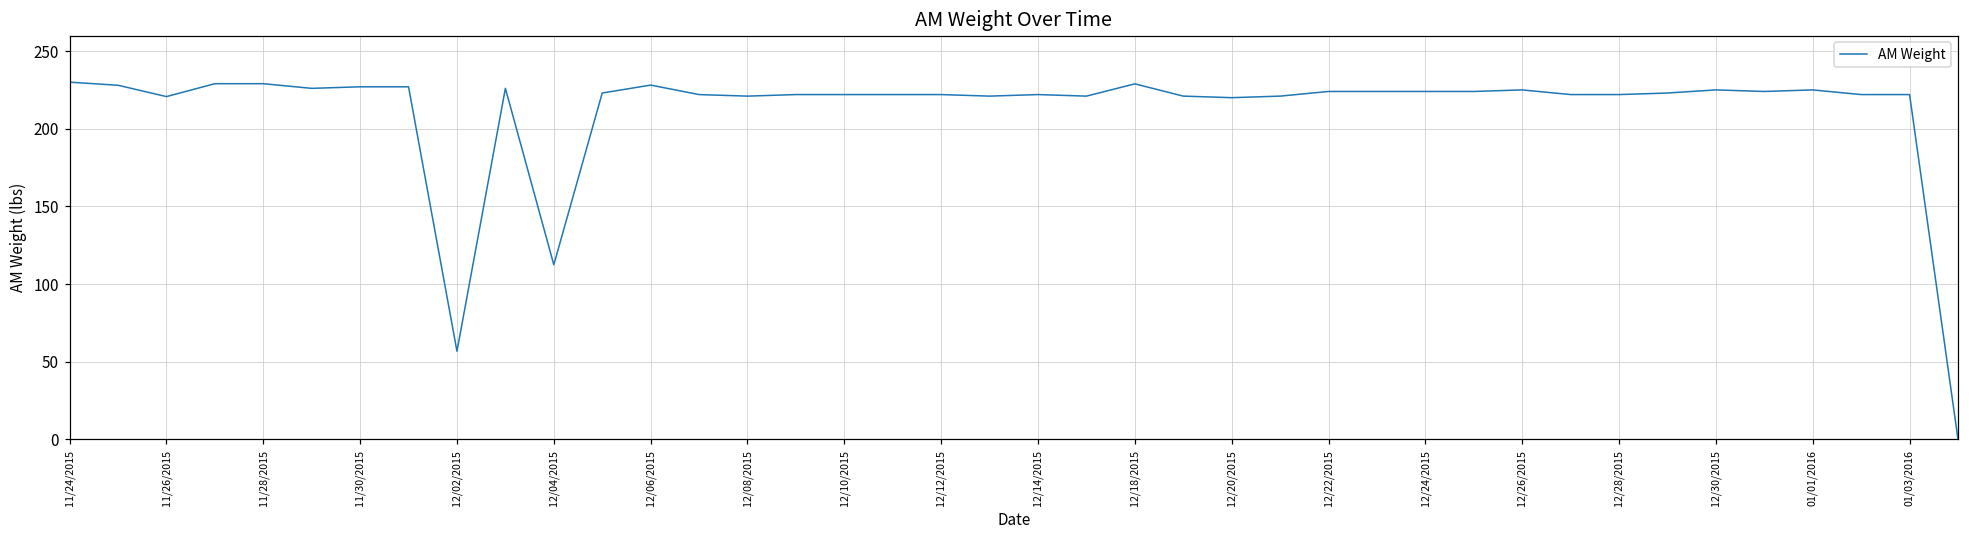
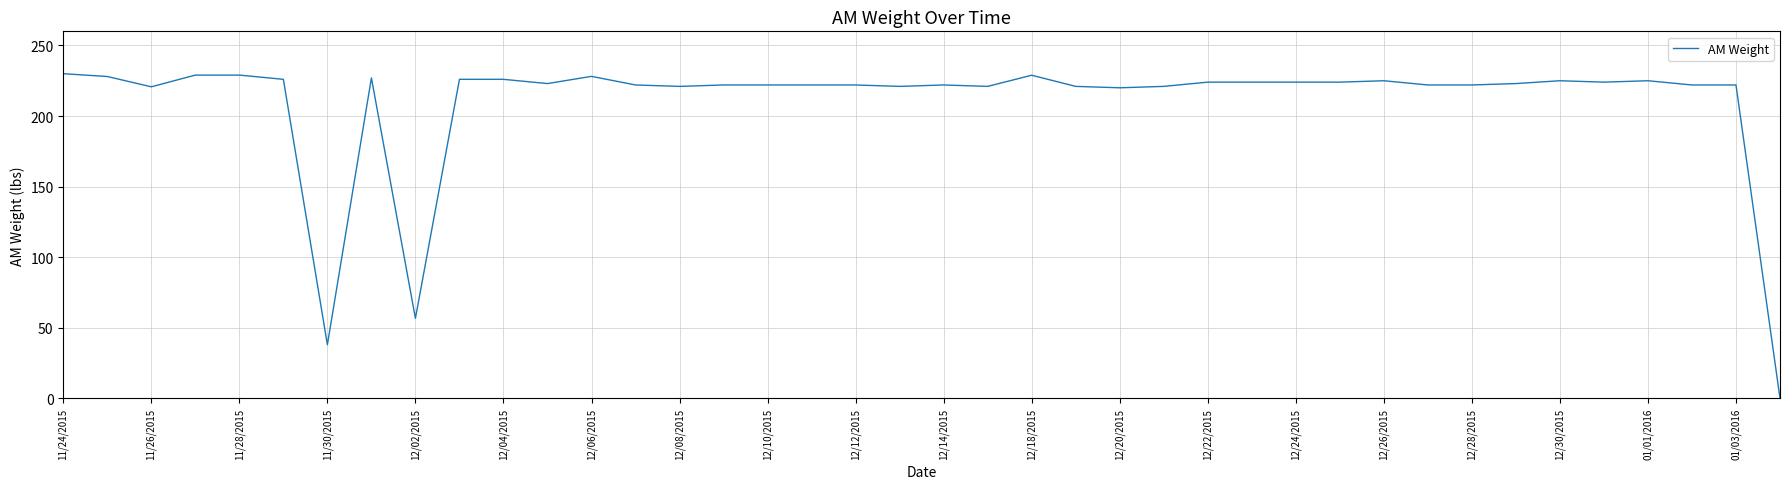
  {
    "11/24/2015": 230,
    "11/26/2015": 221,
    "11/28/2015": 229,
-   "11/30/2015": 227,
+   "11/30/2015": 38,
    "12/02/2015": 57,
-   "12/04/2015": 112,
+   "12/04/2015": 226,
    "12/06/2015": 228,
    "12/08/2015": 221,
    "12/10/2015": 222,
    "12/12/2015": 222,
    "12/14/2015": 222,
    "12/18/2015": 229,
    "12/20/2015": 220,
    "12/22/2015": 224,
    "12/24/2015": 224,
    "12/26/2015": 225,
    "12/28/2015": 222,
    "12/30/2015": 225,
    "01/01/2016": 225,
    "01/03/2016": 222
  }
